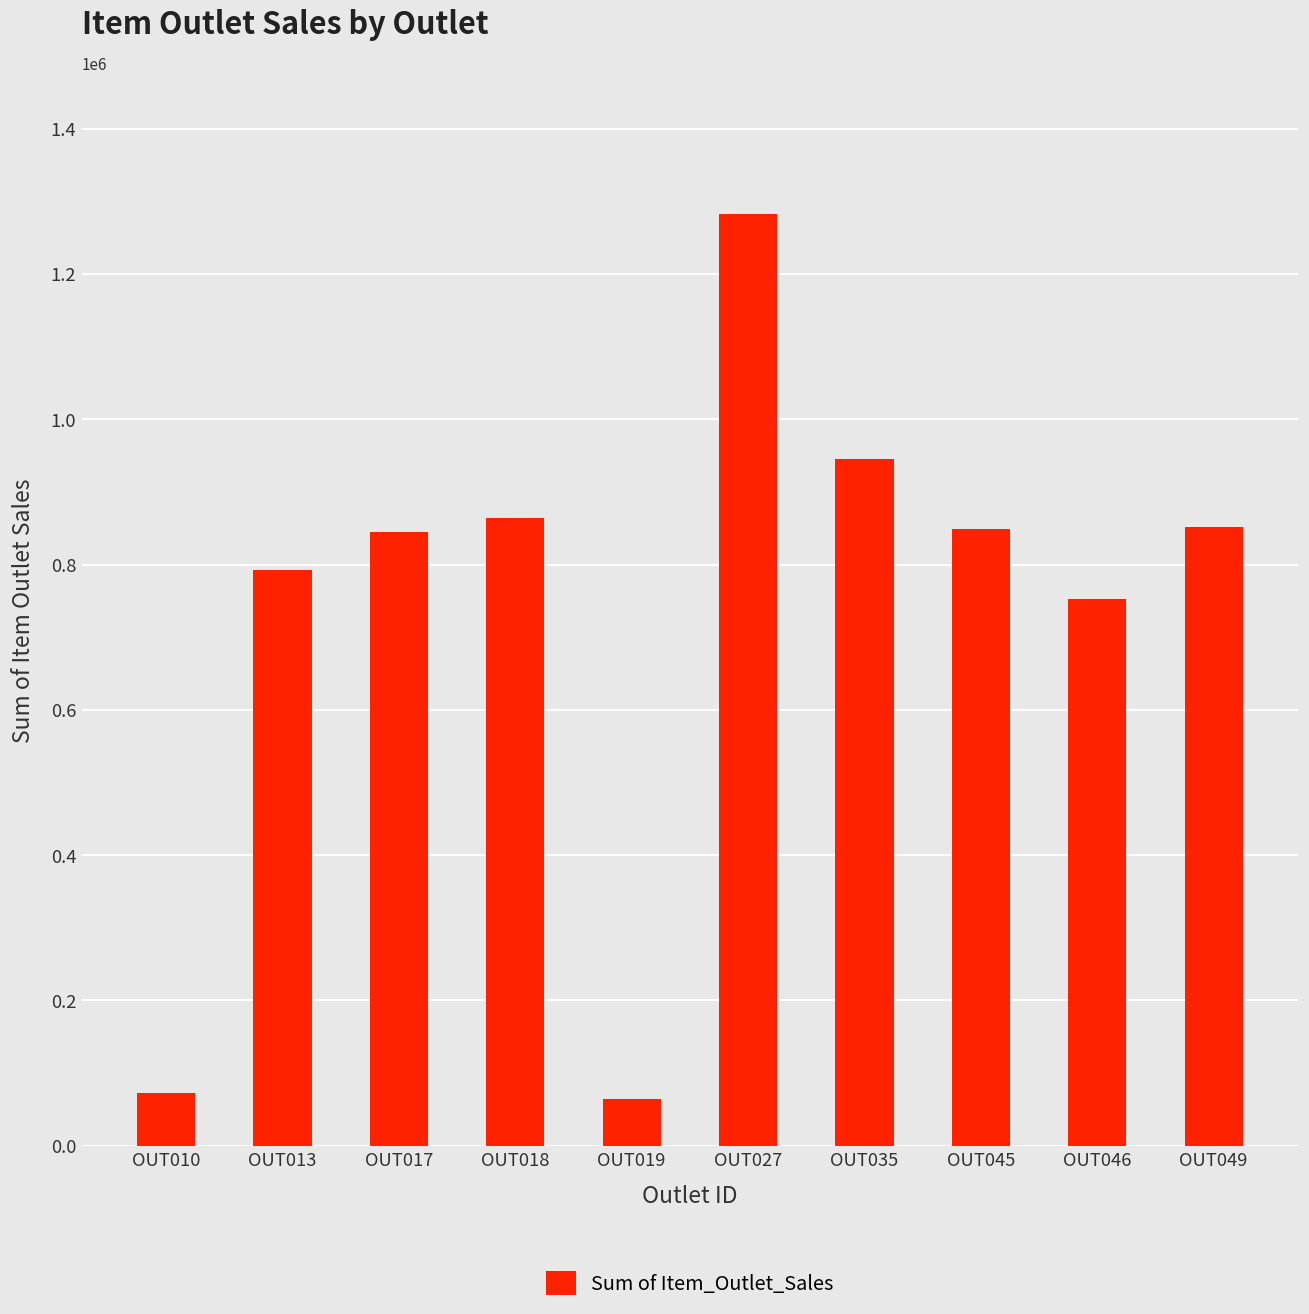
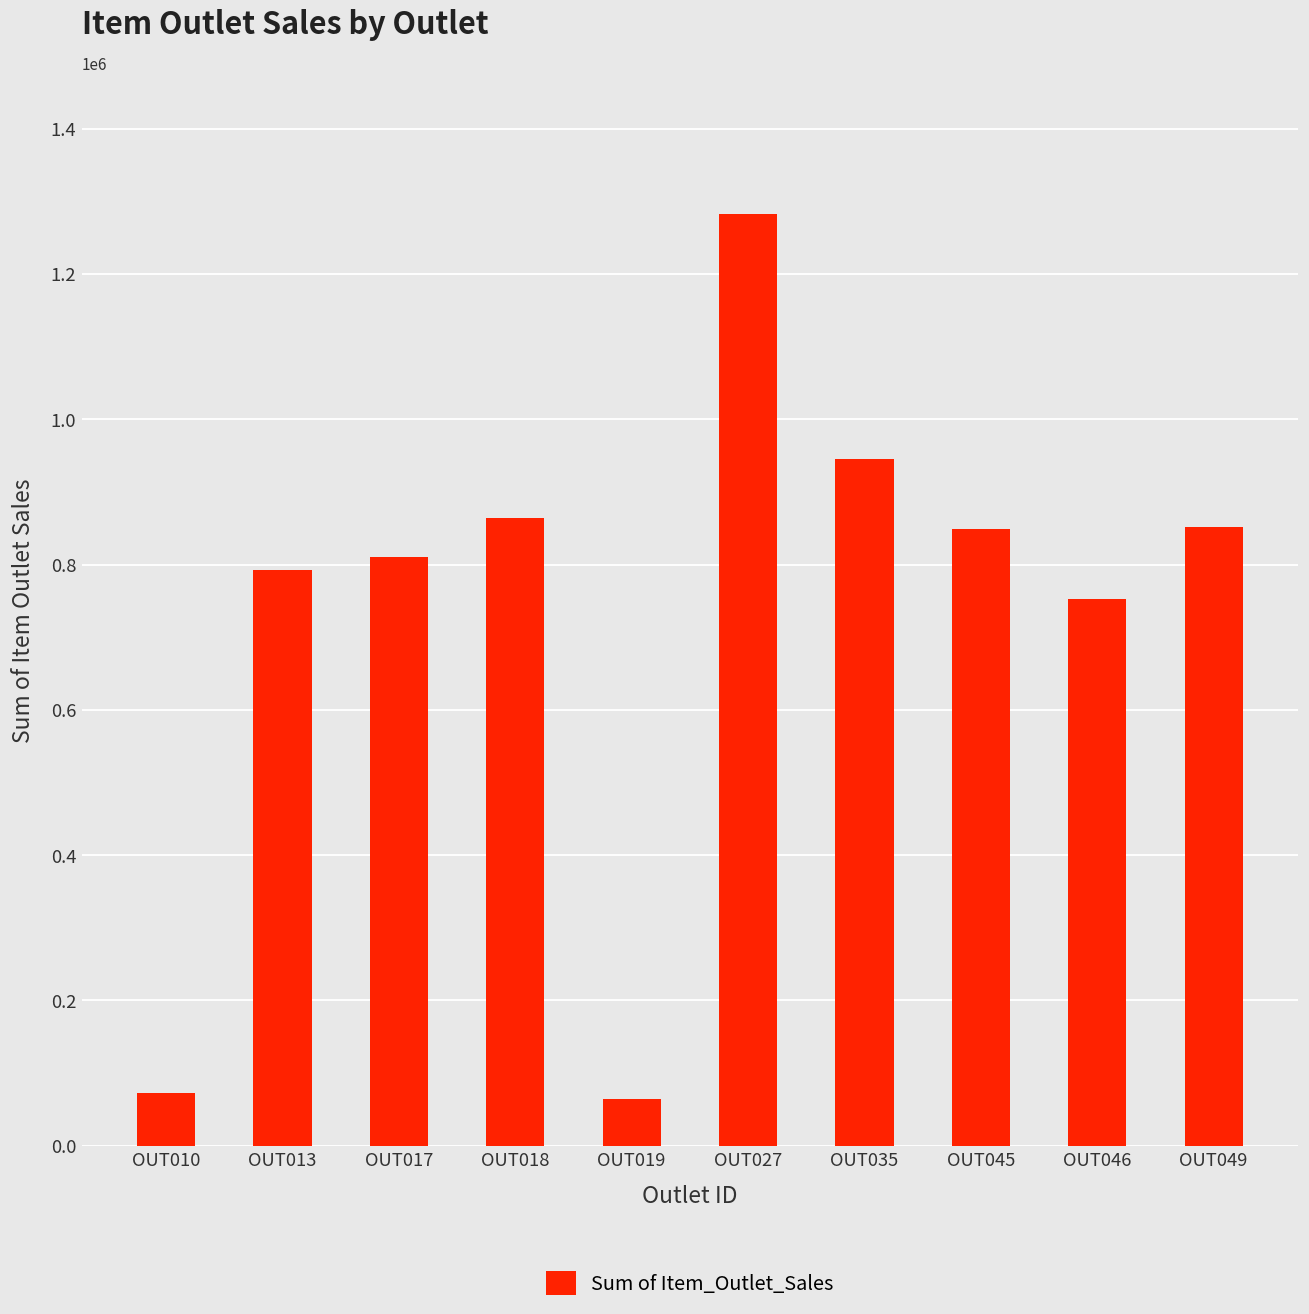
  {
    "OUT010": 70000,
    "OUT013": 790000,
-   "OUT017": 850000,
+   "OUT017": 810000,
    "OUT018": 860000,
    "OUT019": 60000,
    "OUT027": 1280000,
    "OUT035": 950000,
    "OUT045": 850000,
    "OUT046": 750000,
    "OUT049": 850000
  }
